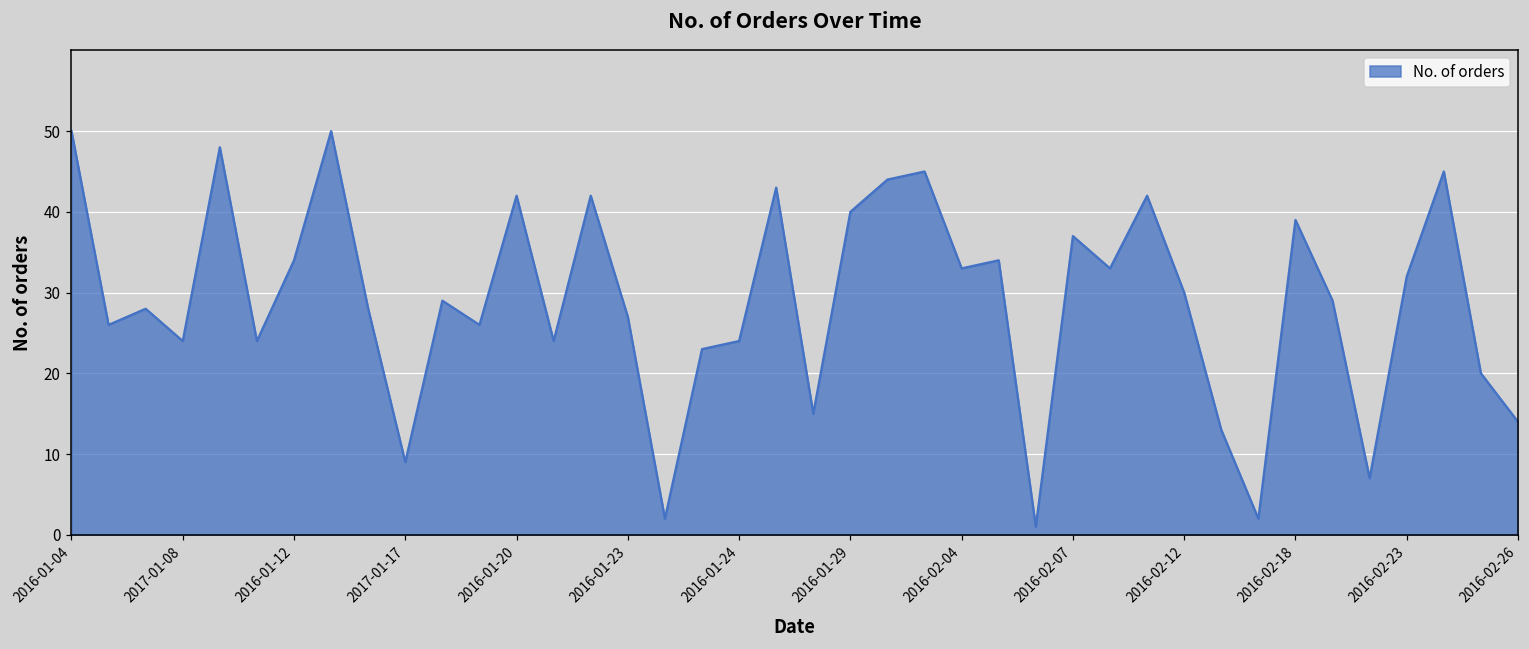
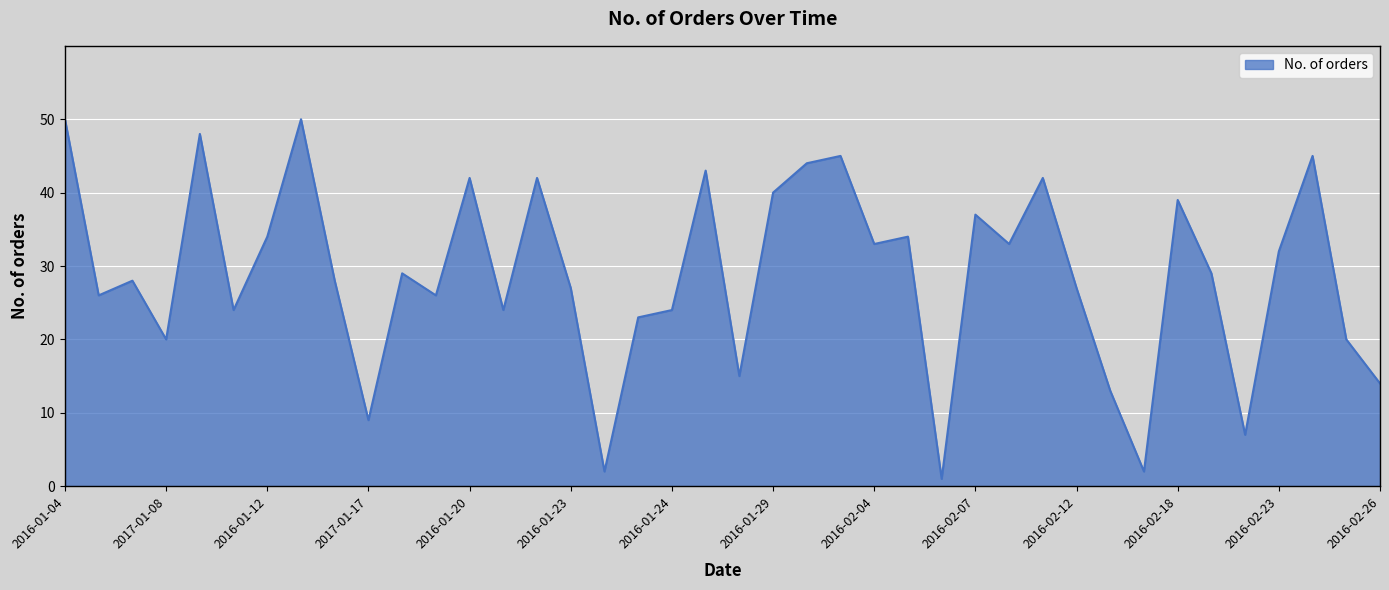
  {
-   "2017-01-08": 24,
+   "2017-01-08": 20,
    "2016-01-12": 34,
    "2017-01-17": 9,
    "2016-01-29": 40,
-   "2016-02-12": 30,
+   "2016-02-12": 27,
    "2016-02-18": 39,
    "2016-02-23": 32
  }
